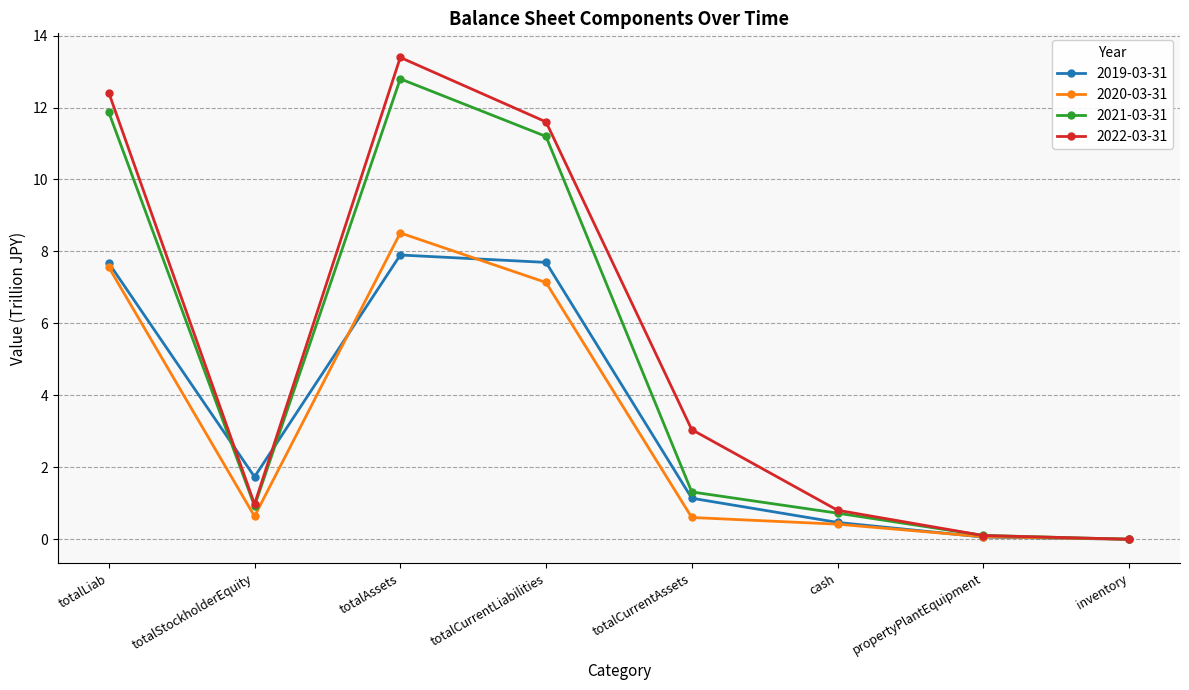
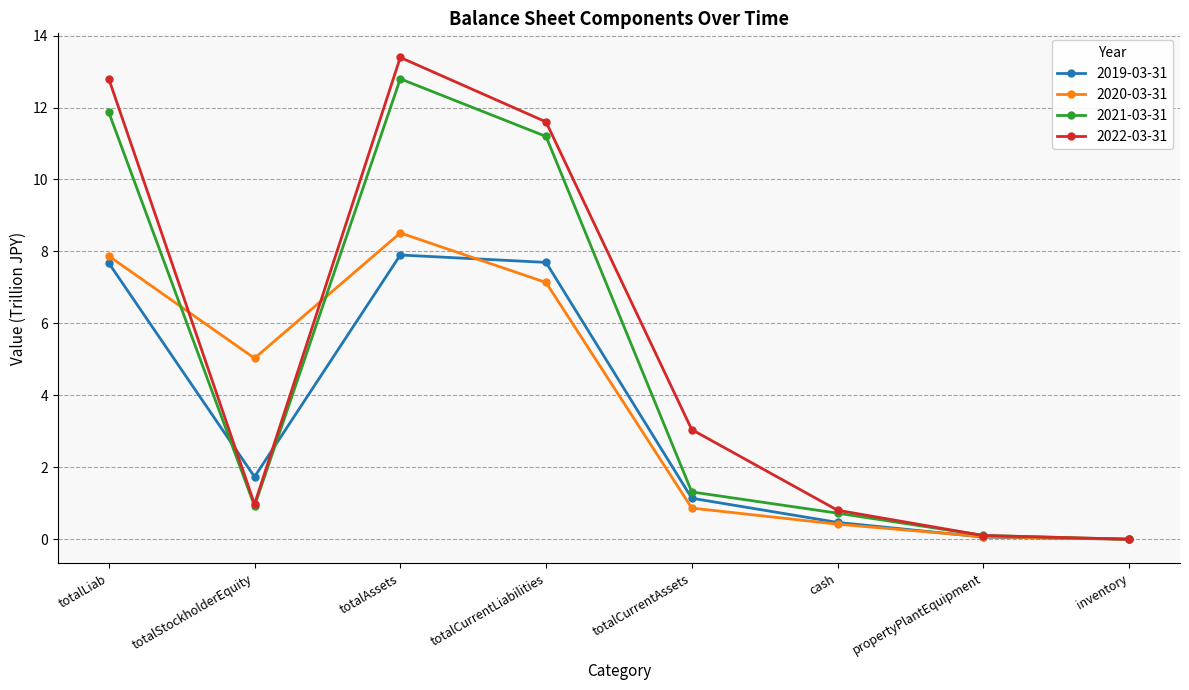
  {
    "2019-03-31": {
      "totalLiab": 7.7,
      "totalStockholderEquity": 1.7,
      "totalAssets": 7.9,
      "totalCurrentLiabilities": 7.7,
      "totalCurrentAssets": 1.1
    },
    "2020-03-31": {
-     "totalLiab": 7.6,
-     "totalStockholderEquity": 0.6,
+     "totalLiab": 7.9,
+     "totalStockholderEquity": 5.0,
      "totalAssets": 8.5,
      "totalCurrentLiabilities": 7.1,
-     "totalCurrentAssets": 0.6
+     "totalCurrentAssets": 0.9
    },
    "2021-03-31": {
      "totalLiab": 11.9,
      "totalAssets": 12.8,
      "totalCurrentLiabilities": 11.2,
      "totalCurrentAssets": 1.3,
      "cash": 0.7
    },
    "2022-03-31": {
-     "totalLiab": 12.4,
+     "totalLiab": 12.8,
      "totalAssets": 13.4,
      "totalCurrentLiabilities": 11.6,
      "totalCurrentAssets": 3.0,
      "cash": 0.8
    }
  }
